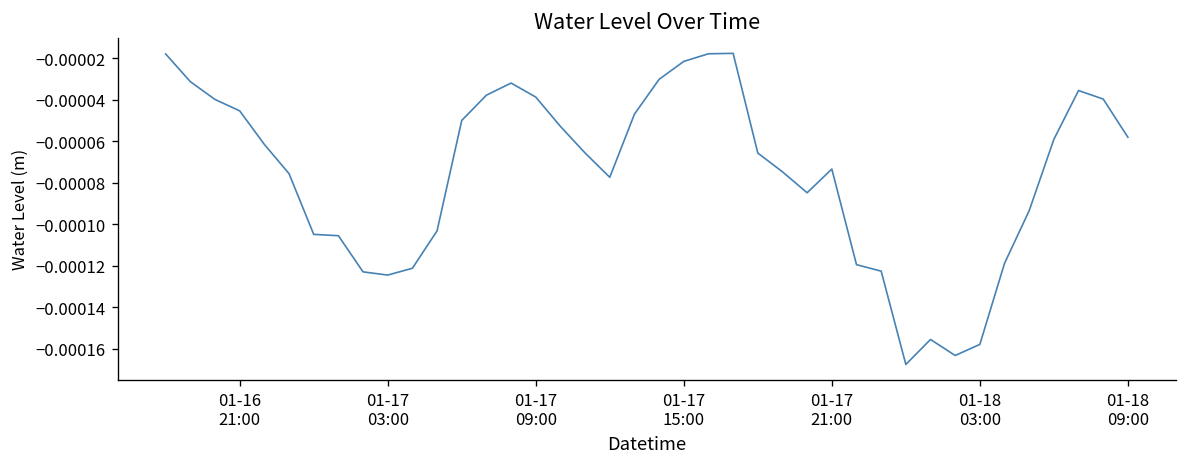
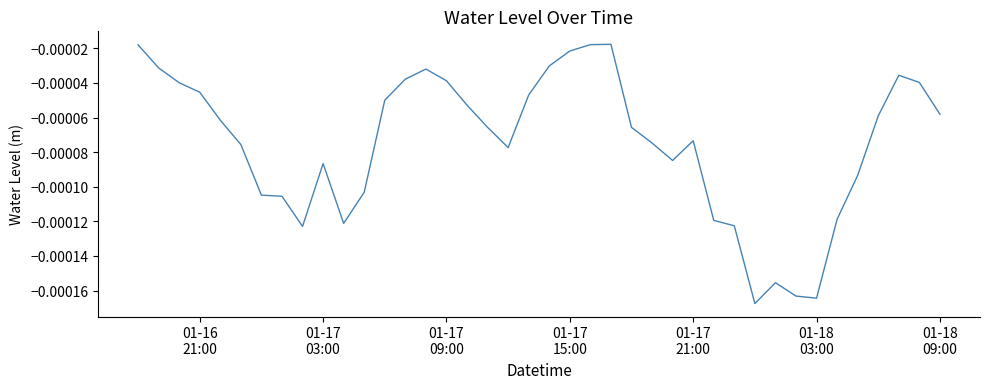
  {
    "01-16 21:00": -0.000045,
-   "01-17 03:00": -0.000124,
+   "01-17 03:00": -0.000087,
    "01-17 09:00": -0.000039,
    "01-17 15:00": -0.000022,
    "01-17 21:00": -0.000073,
-   "01-18 03:00": -0.000158,
+   "01-18 03:00": -0.000164,
    "01-18 09:00": -0.000058
  }
